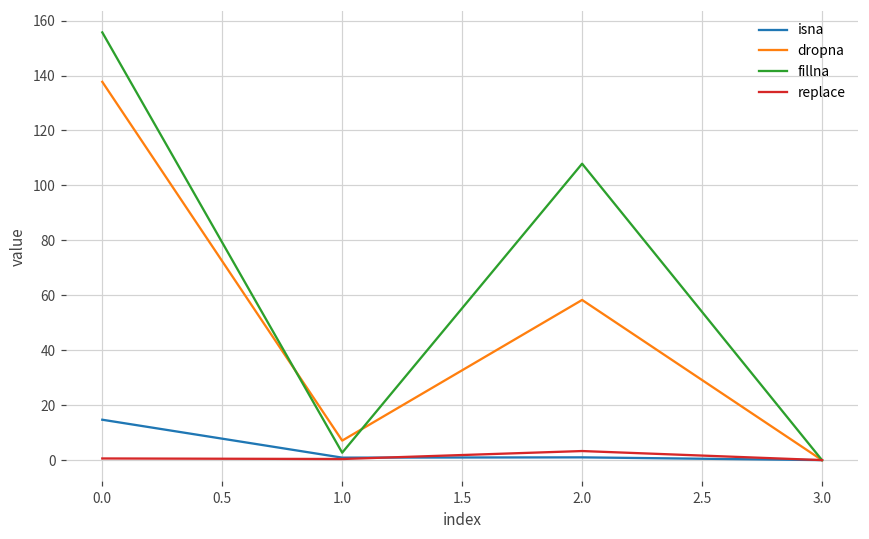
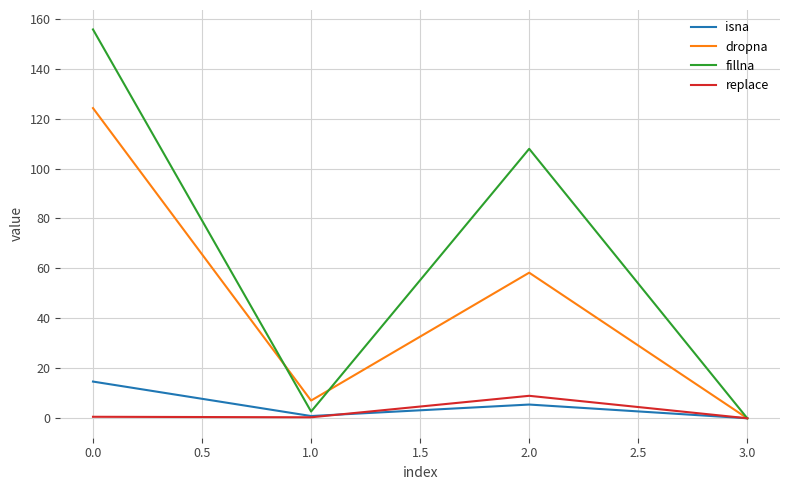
  {
    "isna": {
      "0.0": 15,
-     "2.0": 1
+     "2.0": 6
    },
    "dropna": {
-     "0.0": 138,
+     "0.0": 124,
      "1.0": 7,
      "2.0": 58
    },
    "fillna": {
      "0.0": 156,
      "1.0": 3,
      "2.0": 108
    },
    "replace": {
      "0.0": 1,
-     "2.0": 3
+     "2.0": 9
    }
  }
